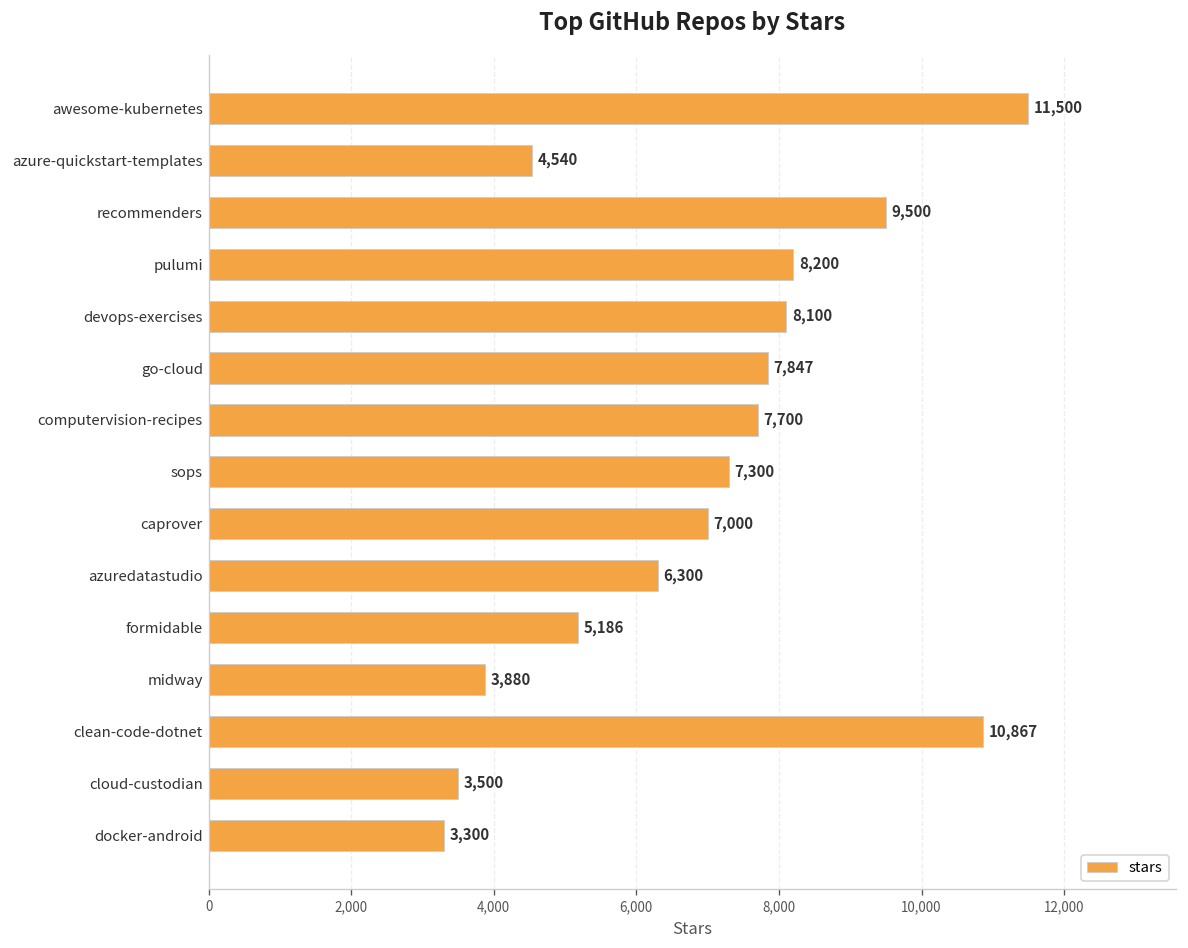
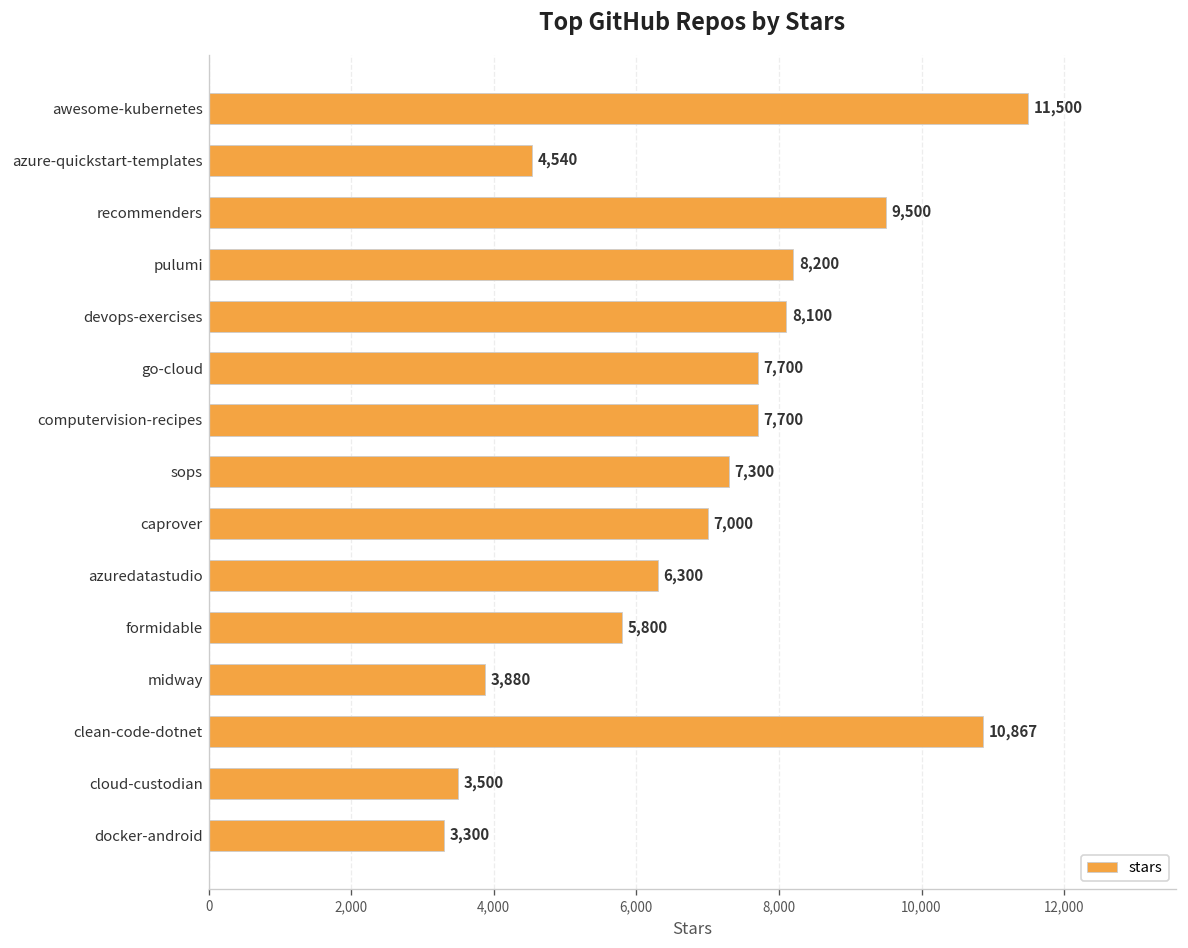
  {
    "awesome-kubernetes": "11,500",
    "azure-quickstart-templates": "4,540",
    "recommenders": "9,500",
    "pulumi": "8,200",
    "devops-exercises": "8,100",
-   "go-cloud": "7,847",
+   "go-cloud": "7,700",
    "computervision-recipes": "7,700",
    "sops": "7,300",
    "caprover": "7,000",
    "azuredatastudio": "6,300",
-   "formidable": "5,186",
+   "formidable": "5,800",
    "midway": "3,880",
    "clean-code-dotnet": "10,867",
    "cloud-custodian": "3,500",
    "docker-android": "3,300"
  }
